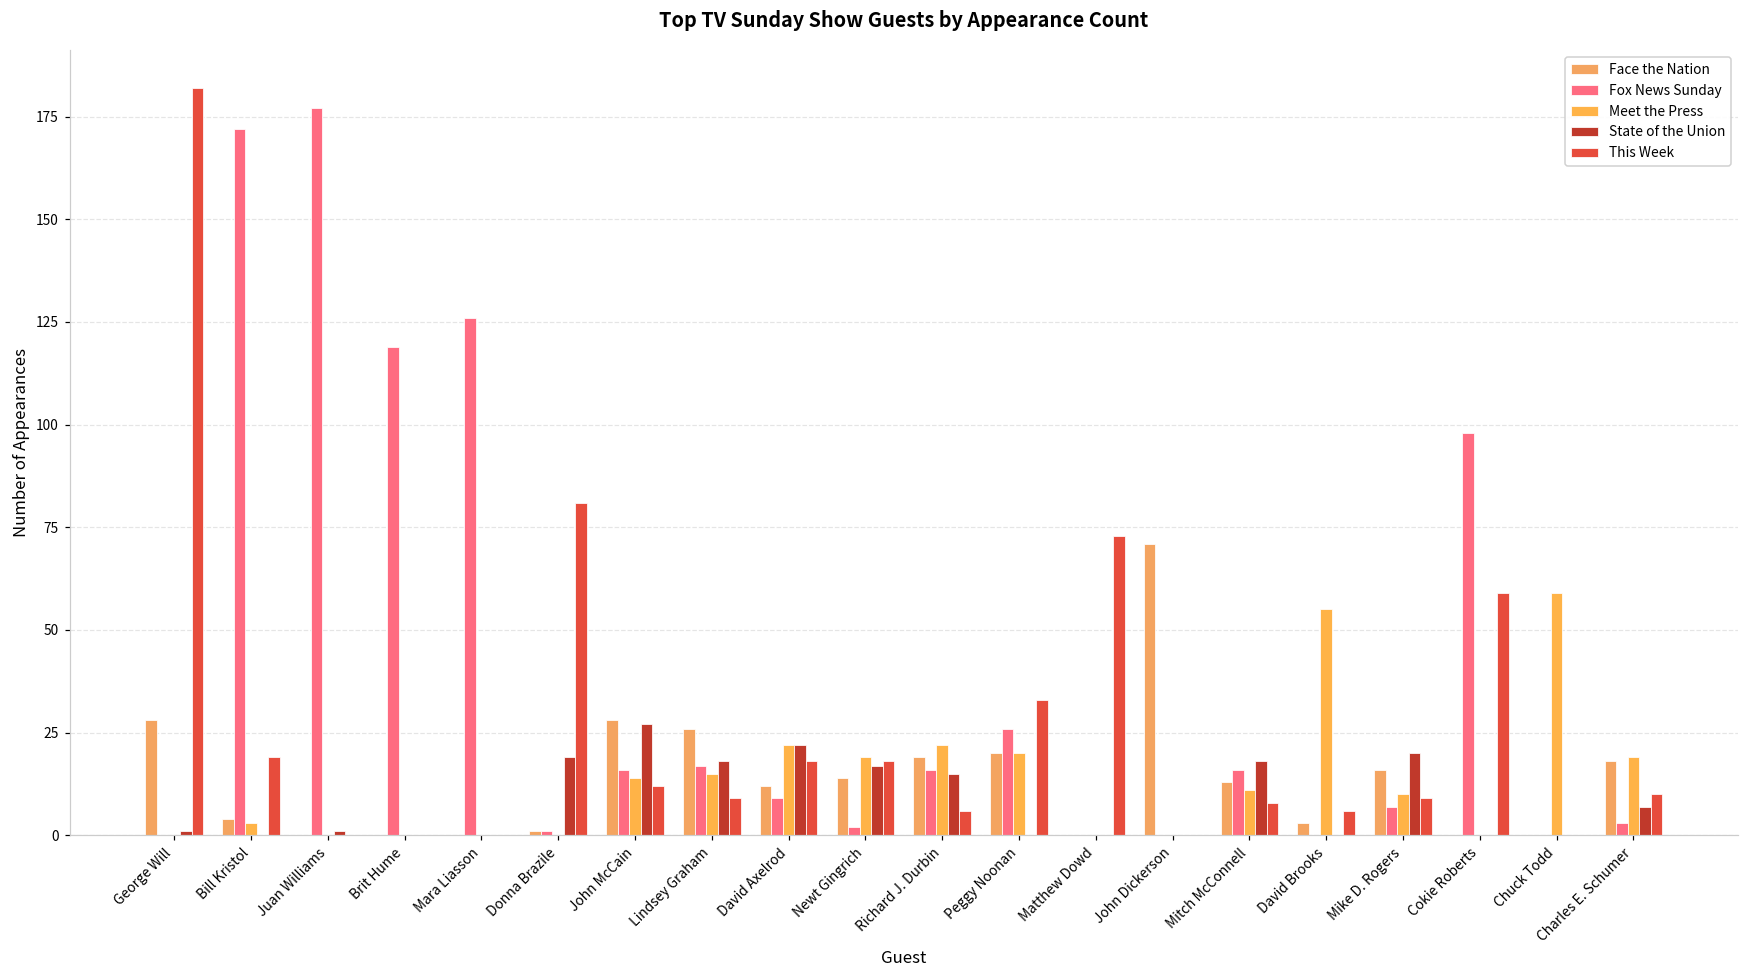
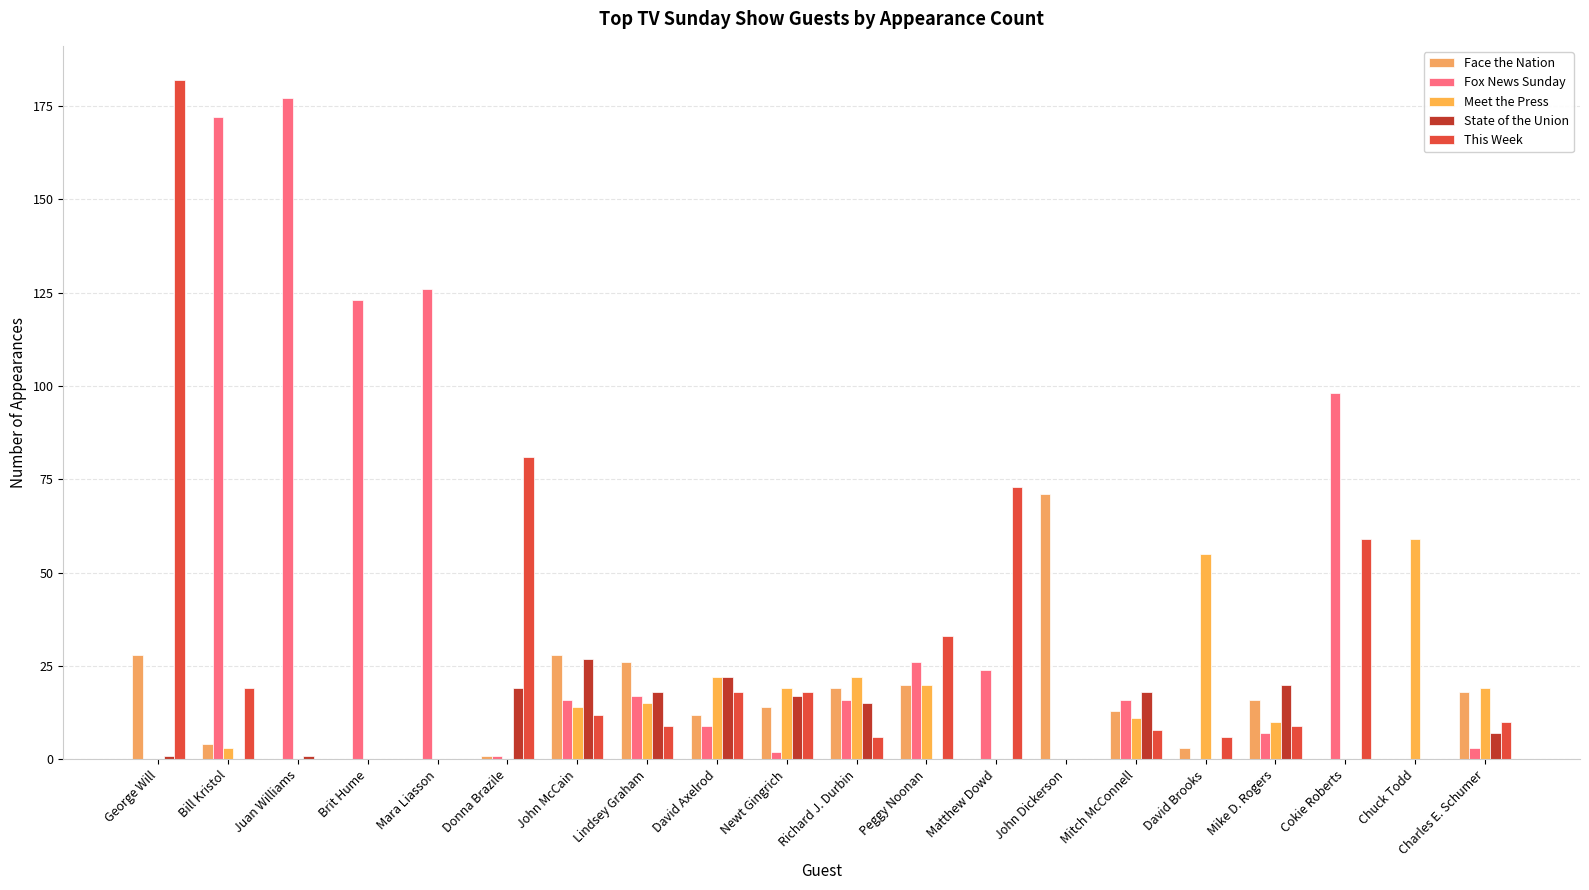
  {
    "Fox News Sunday": {
      "George Will": 0,
      "Bill Kristol": 172,
      "Juan Williams": 177,
-     "Brit Hume": 119,
+     "Brit Hume": 123,
      "Mara Liasson": 126,
      "Donna Brazile": 1,
      "John McCain": 16,
      "Lindsey Graham": 17,
      "David Axelrod": 9,
      "Newt Gingrich": 2,
      "Richard J. Durbin": 16,
      "Peggy Noonan": 26,
-     "Matthew Dowd": 0,
+     "Matthew Dowd": 24,
      "John Dickerson": 0,
      "Mitch McConnell": 16,
      "David Brooks": 0,
      "Mike D. Rogers": 7,
      "Cokie Roberts": 98,
      "Chuck Todd": 0,
      "Charles E. Schumer": 3
    }
  }
